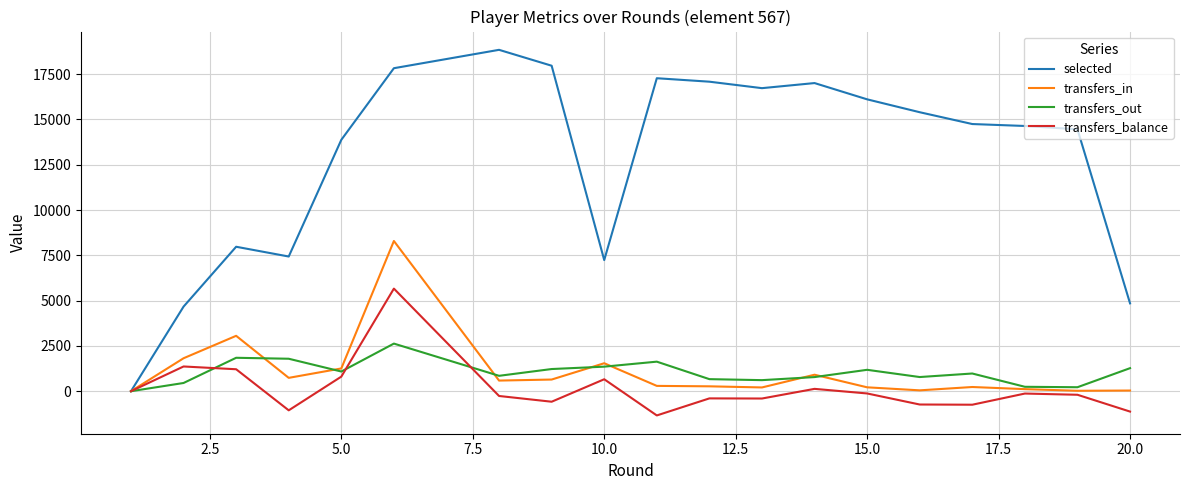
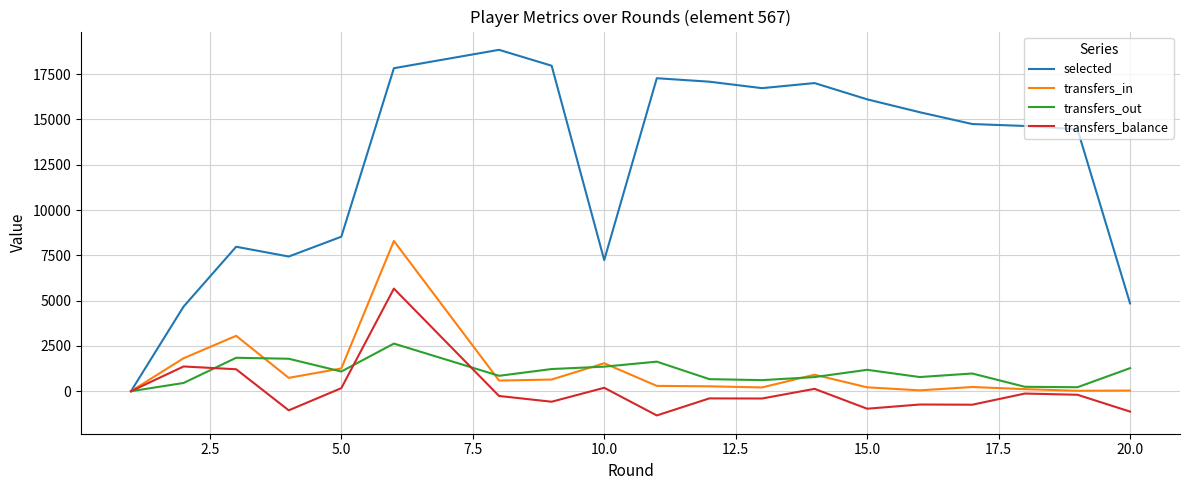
  {
    "selected": {
-     "5.0": 13900,
+     "5.0": 8500,
      "10.0": 7200,
      "15.0": 16100,
      "20.0": 4800
    },
    "transfers_in": {
      "5.0": 1300,
      "10.0": 1500,
      "15.0": 200,
      "20.0": 0
    },
    "transfers_out": {
      "5.0": 1100,
      "10.0": 1400,
      "15.0": 1200,
      "20.0": 1300
    },
    "transfers_balance": {
-     "5.0": 800,
-     "10.0": 700,
-     "15.0": -100,
+     "5.0": 200,
+     "10.0": 200,
+     "15.0": -1000,
      "20.0": -1100
    }
  }
